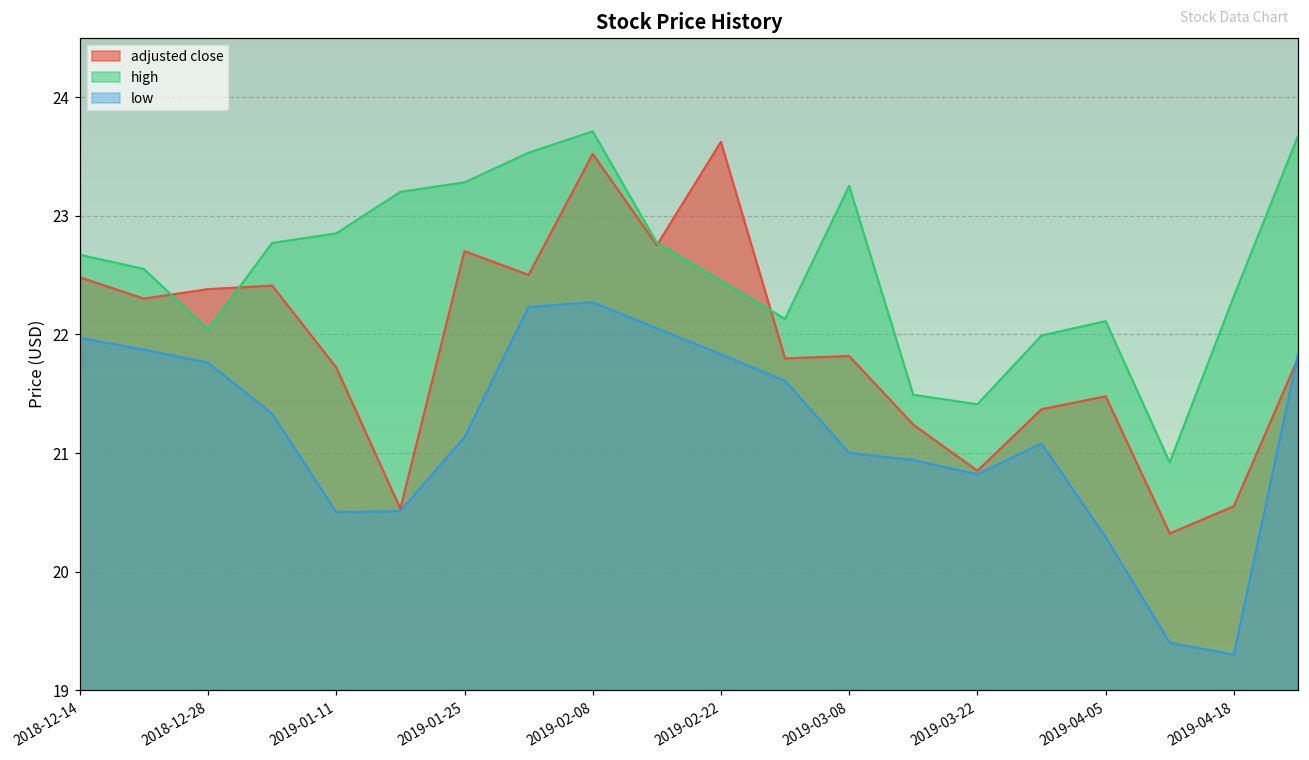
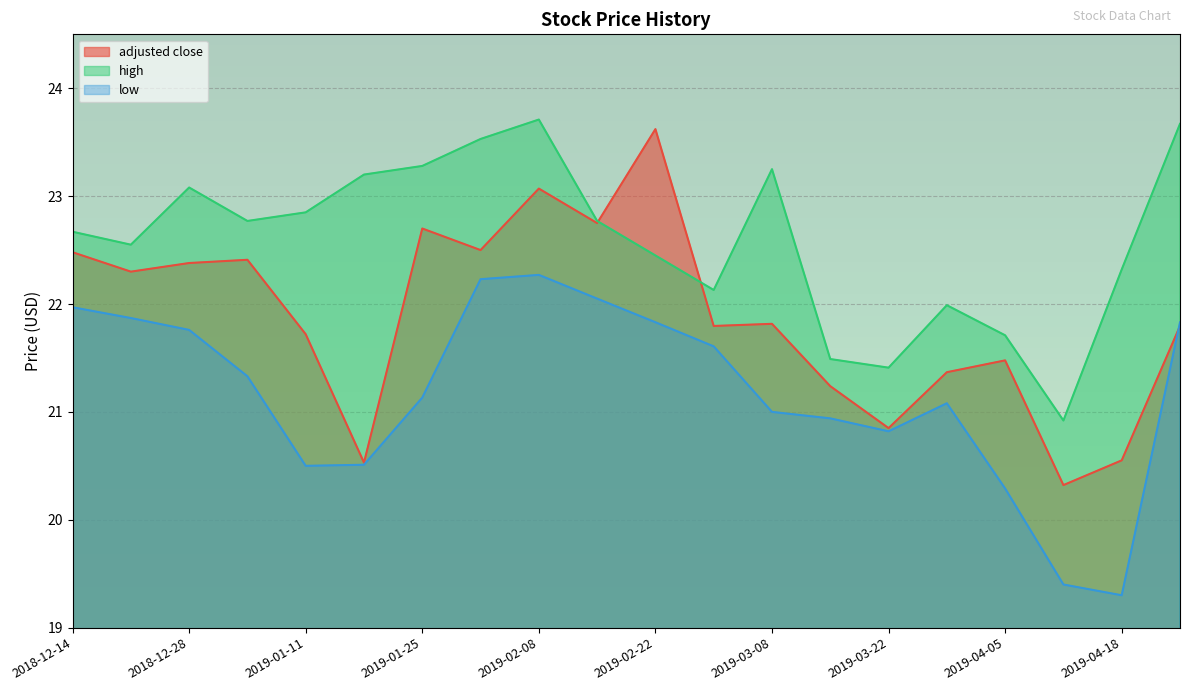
  {
    "adjusted close": {
      "2018-12-14": 22.48,
      "2018-12-28": 22.38,
      "2019-01-11": 21.72,
      "2019-01-25": 22.70,
-     "2019-02-08": 23.52,
+     "2019-02-08": 23.07,
      "2019-02-22": 23.62,
      "2019-03-08": 21.82,
      "2019-03-22": 20.85,
      "2019-04-05": 21.48,
      "2019-04-18": 20.55
    },
    "high": {
      "2018-12-14": 22.67,
-     "2018-12-28": 22.04,
+     "2018-12-28": 23.08,
      "2019-01-11": 22.85,
      "2019-01-25": 23.28,
      "2019-02-08": 23.71,
      "2019-02-22": 22.45,
      "2019-03-08": 23.25,
      "2019-03-22": 21.41,
-     "2019-04-05": 22.11,
+     "2019-04-05": 21.71,
      "2019-04-18": 22.32
    },
    "low": {
      "2018-12-14": 21.97,
      "2018-12-28": 21.76,
      "2019-01-11": 20.50,
      "2019-01-25": 21.13,
      "2019-02-08": 22.27,
      "2019-02-22": 21.83,
      "2019-03-08": 21.00,
      "2019-03-22": 20.82,
      "2019-04-05": 20.29,
      "2019-04-18": 19.30
    }
  }
